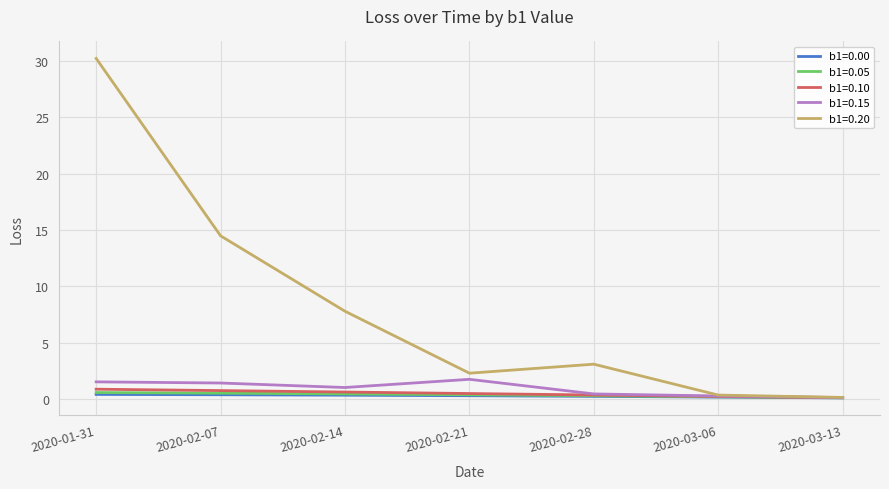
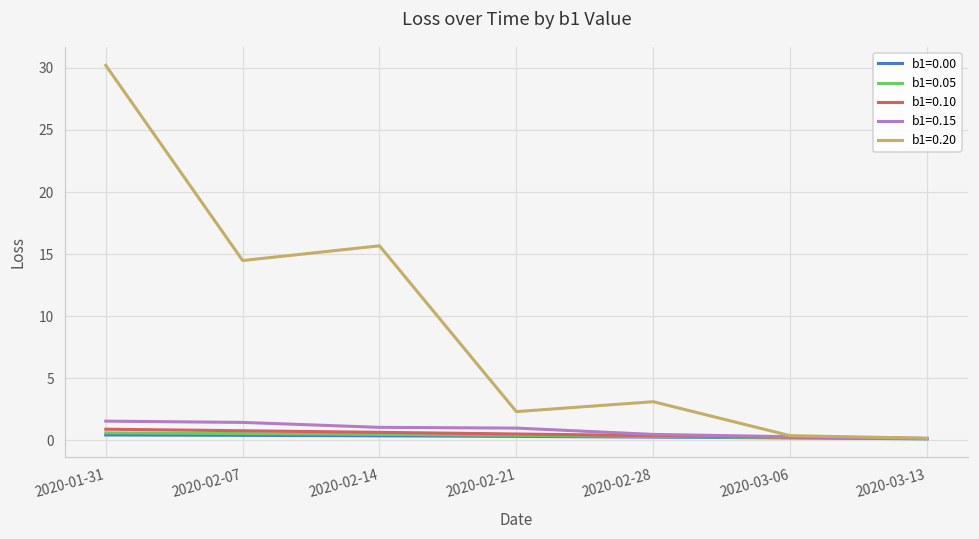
  {
    "b1=0.10": {
      "2020-01-31": 0.9,
      "2020-02-07": 0.8
    },
    "b1=0.15": {
      "2020-01-31": 1.5,
      "2020-02-07": 1.4,
      "2020-02-14": 1.0,
-     "2020-02-21": 1.8
+     "2020-02-21": 1.0
    },
    "b1=0.20": {
      "2020-01-31": 30.2,
      "2020-02-07": 14.5,
-     "2020-02-14": 7.8,
+     "2020-02-14": 15.7,
      "2020-02-21": 2.3,
      "2020-02-28": 3.1
    }
  }
